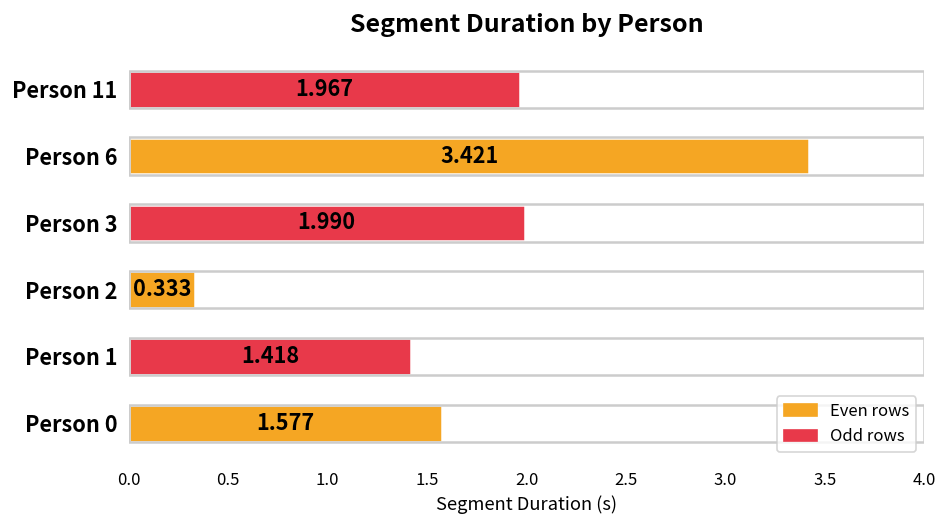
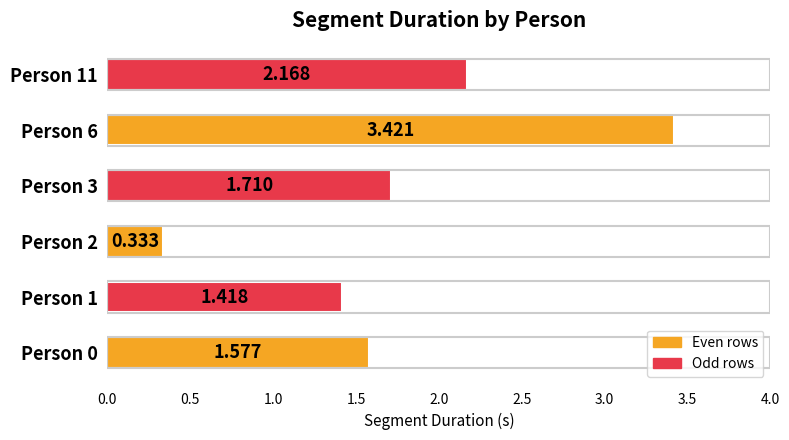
  {
-   "Person 11": 1.967,
+   "Person 11": 2.168,
    "Person 6": 3.421,
-   "Person 3": 1.990,
+   "Person 3": 1.710,
    "Person 2": 0.333,
    "Person 1": 1.418,
    "Person 0": 1.577
  }
